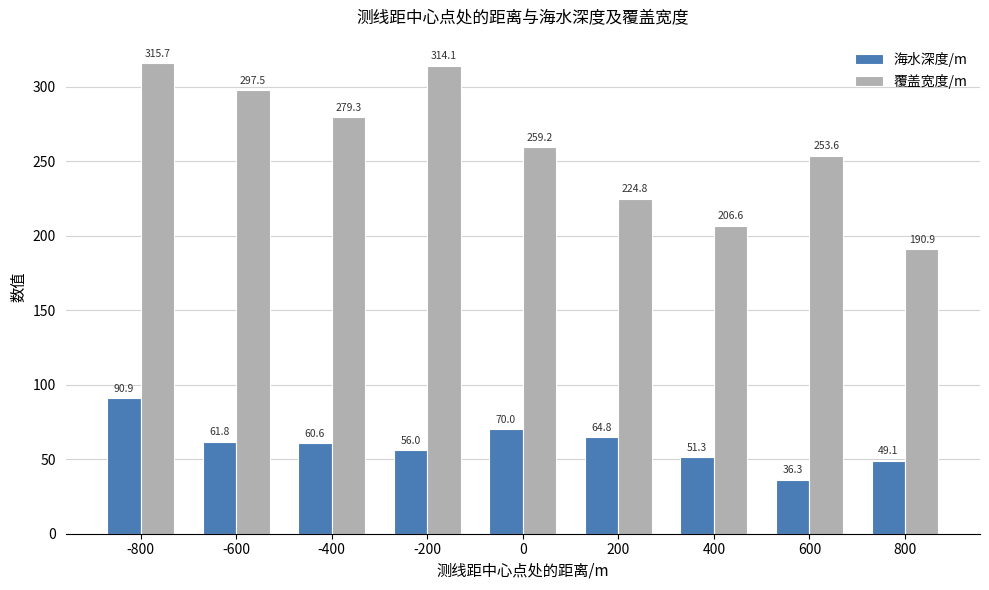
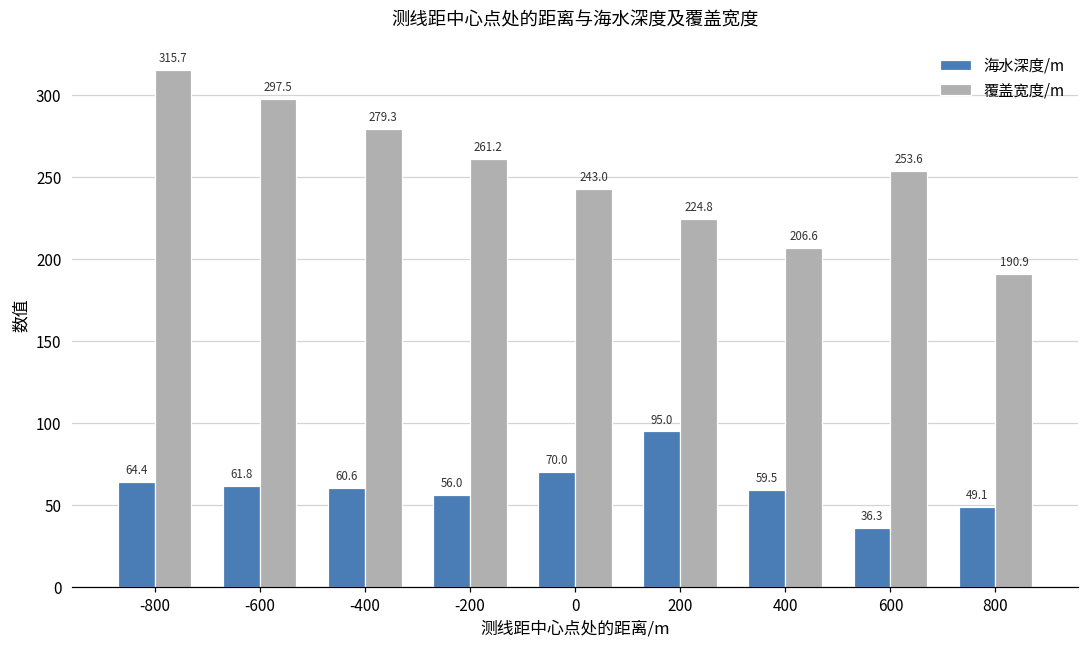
  {
    "海水深度/m": {
-     "-800": 90.9,
+     "-800": 64.4,
      "-600": 61.8,
      "-400": 60.6,
      "-200": 56.0,
      "0": 70.0,
-     "200": 64.8,
-     "400": 51.3,
+     "200": 95.0,
+     "400": 59.5,
      "600": 36.3,
      "800": 49.1
    },
    "覆盖宽度/m": {
      "-800": 315.7,
      "-600": 297.5,
      "-400": 279.3,
-     "-200": 314.1,
-     "0": 259.2,
+     "-200": 261.2,
+     "0": 243.0,
      "200": 224.8,
      "400": 206.6,
      "600": 253.6,
      "800": 190.9
    }
  }
